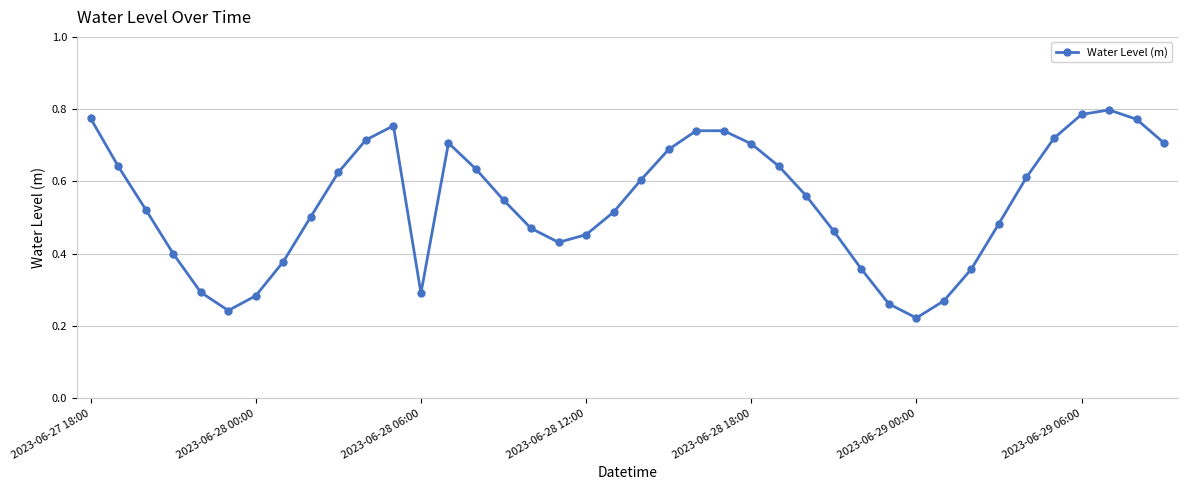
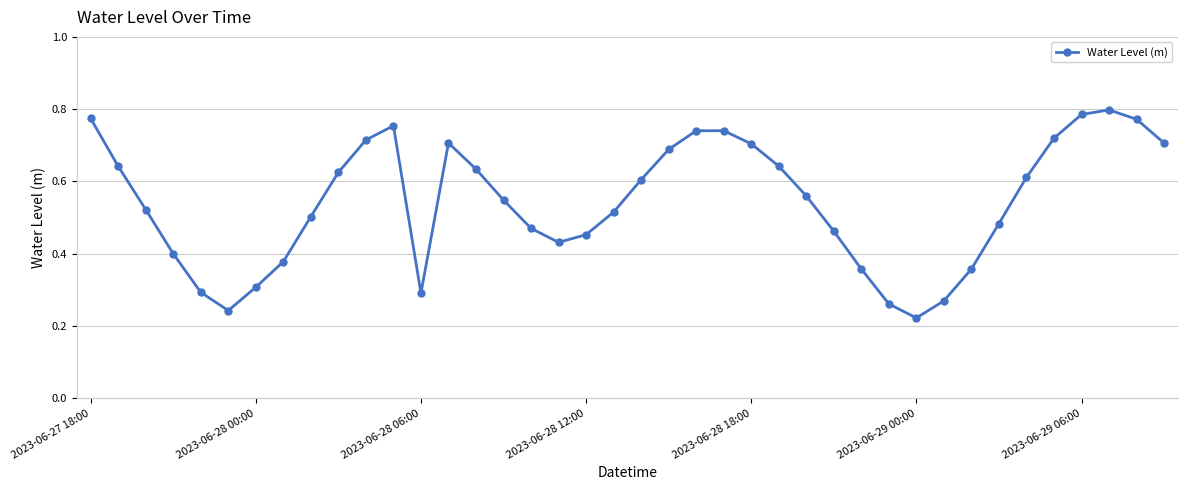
  {
    "2023-06-27 18:00": 0.77,
-   "2023-06-28 00:00": 0.28,
+   "2023-06-28 00:00": 0.31,
    "2023-06-28 06:00": 0.29,
    "2023-06-28 12:00": 0.45,
    "2023-06-28 18:00": 0.70,
    "2023-06-29 00:00": 0.22,
    "2023-06-29 06:00": 0.79
  }
